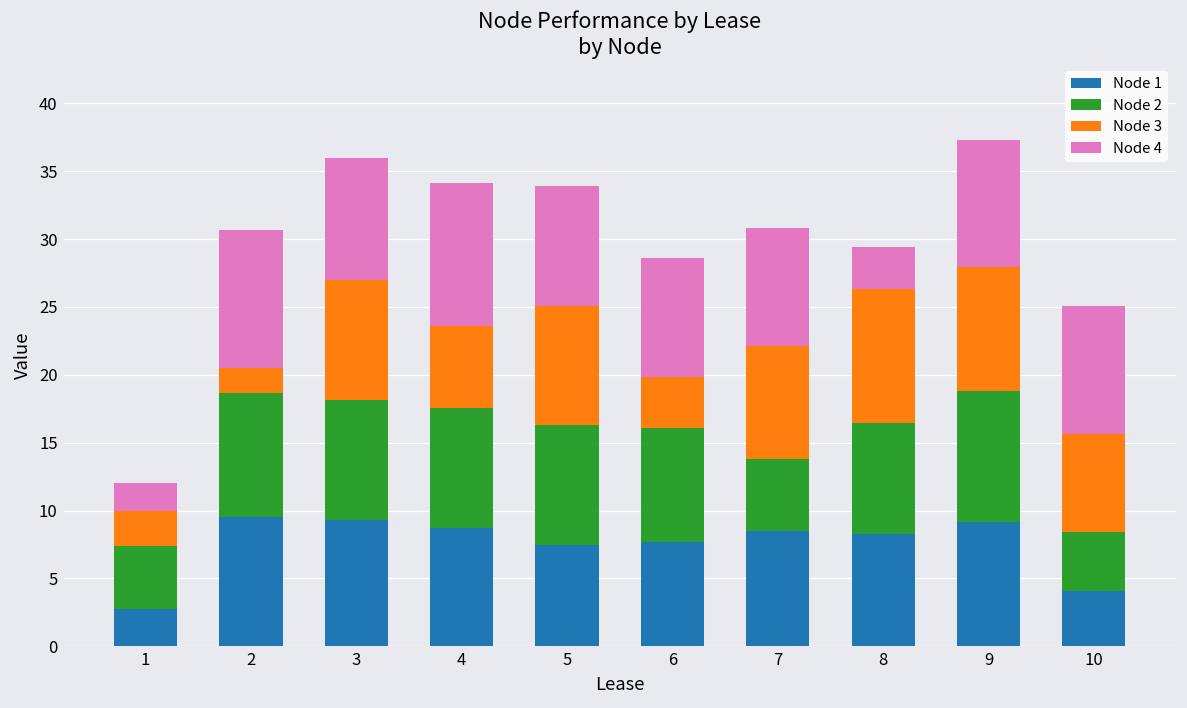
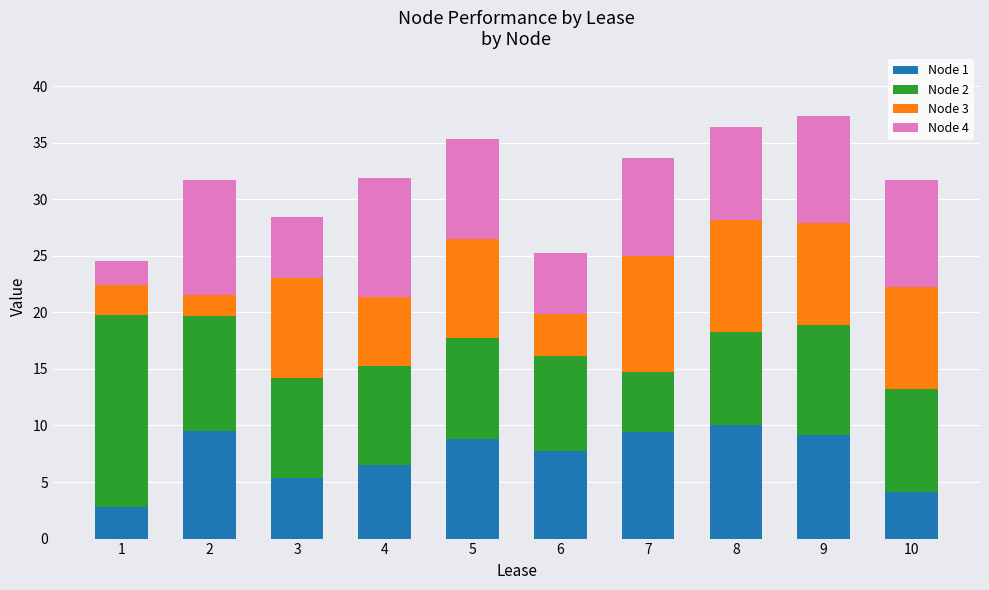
  {
    "Node 1": {
      "1": 2.7,
      "2": 9.5,
-     "3": 9.3,
-     "4": 8.7,
-     "5": 7.5,
+     "3": 5.4,
+     "4": 6.5,
+     "5": 8.8,
      "6": 7.7,
-     "7": 8.5,
-     "8": 8.3,
+     "7": 9.4,
+     "8": 10.1,
      "9": 9.2,
      "10": 4.1
    },
    "Node 2": {
-     "1": 4.6,
-     "2": 9.1,
+     "1": 17.1,
+     "2": 10.2,
      "3": 8.8,
      "4": 8.8,
      "5": 8.9,
      "6": 8.4,
      "7": 5.3,
      "8": 8.2,
      "9": 9.7,
-     "10": 4.3
+     "10": 9.1
    },
    "Node 3": {
      "1": 2.6,
      "2": 1.8,
      "3": 8.8,
      "4": 6.1,
      "5": 8.7,
      "6": 3.7,
-     "7": 8.4,
+     "7": 10.2,
      "8": 9.9,
      "9": 9.1,
-     "10": 7.2
+     "10": 9.0
    },
    "Node 4": {
      "1": 2.1,
      "2": 10.2,
-     "3": 9.0,
+     "3": 5.4,
      "4": 10.5,
      "5": 8.8,
-     "6": 8.8,
+     "6": 5.4,
      "7": 8.7,
-     "8": 3.0,
+     "8": 8.2,
      "9": 9.4,
      "10": 9.5
    }
  }
